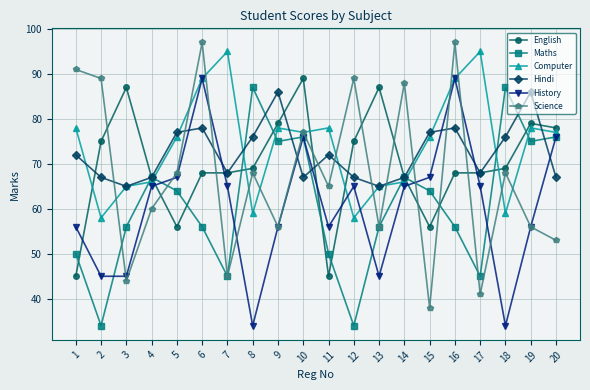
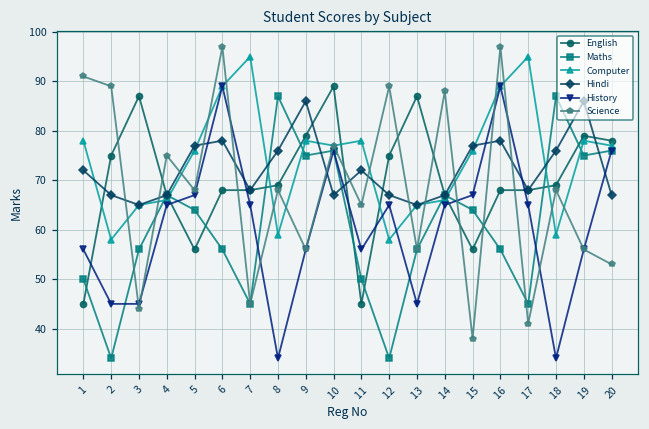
  {
    "Science": {
      "1": 91,
      "2": 89,
      "3": 44,
-     "4": 60,
+     "4": 75,
      "5": 68,
      "6": 97,
      "8": 68,
      "11": 65,
      "12": 89,
      "14": 88,
      "15": 38,
      "16": 97,
      "17": 41,
      "18": 68,
      "20": 53
    }
  }
